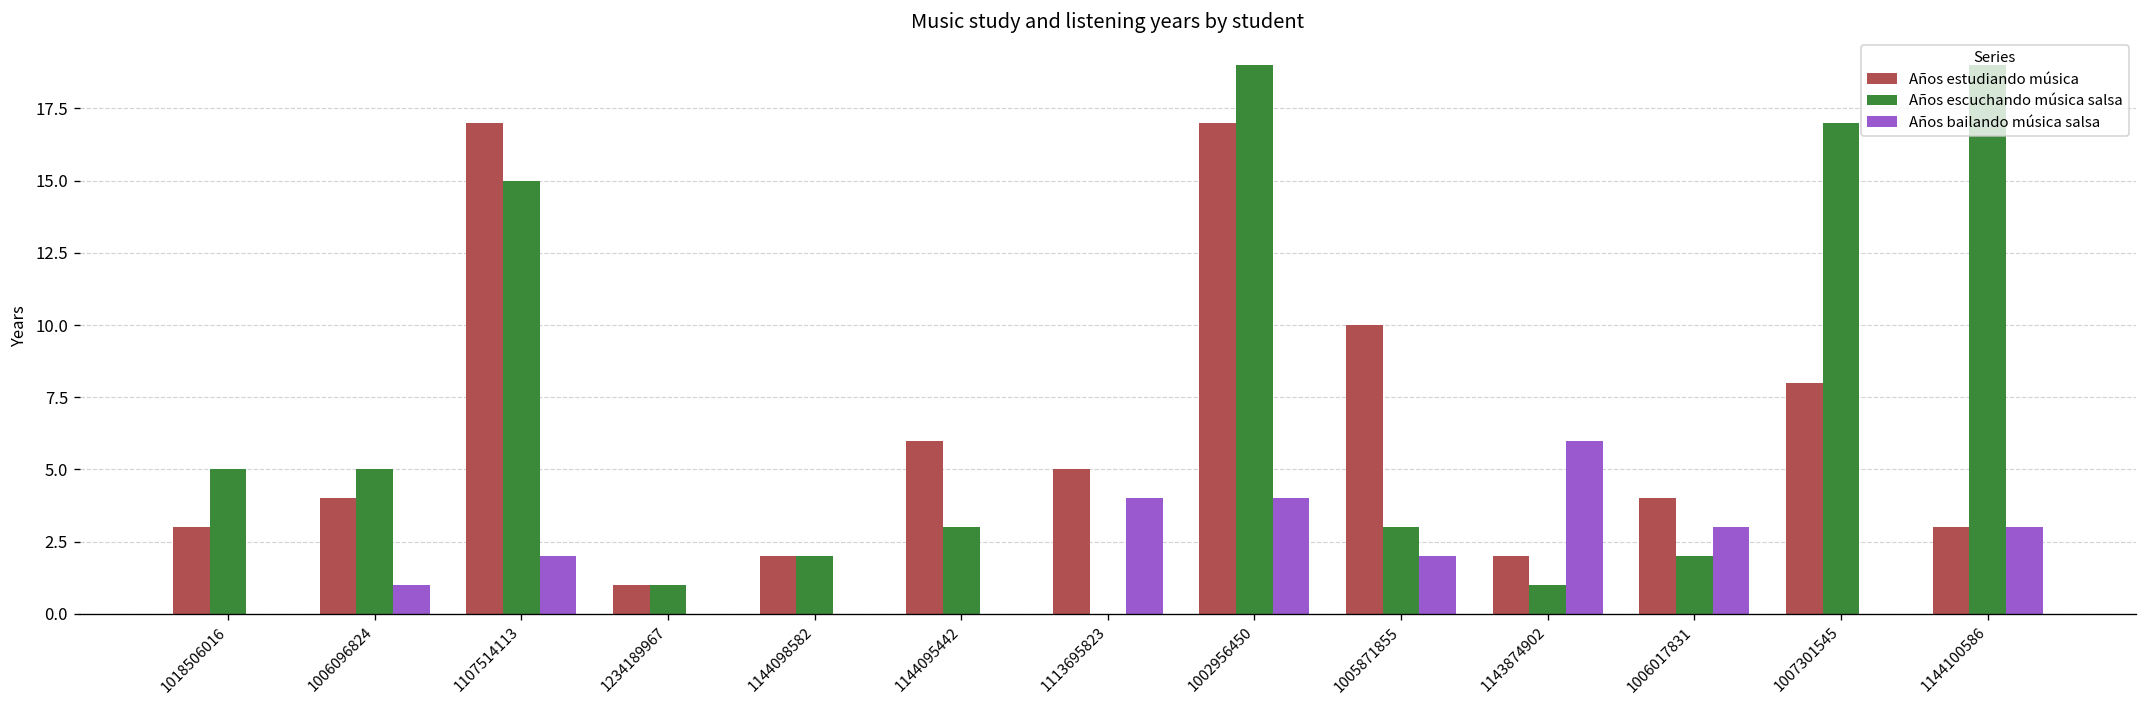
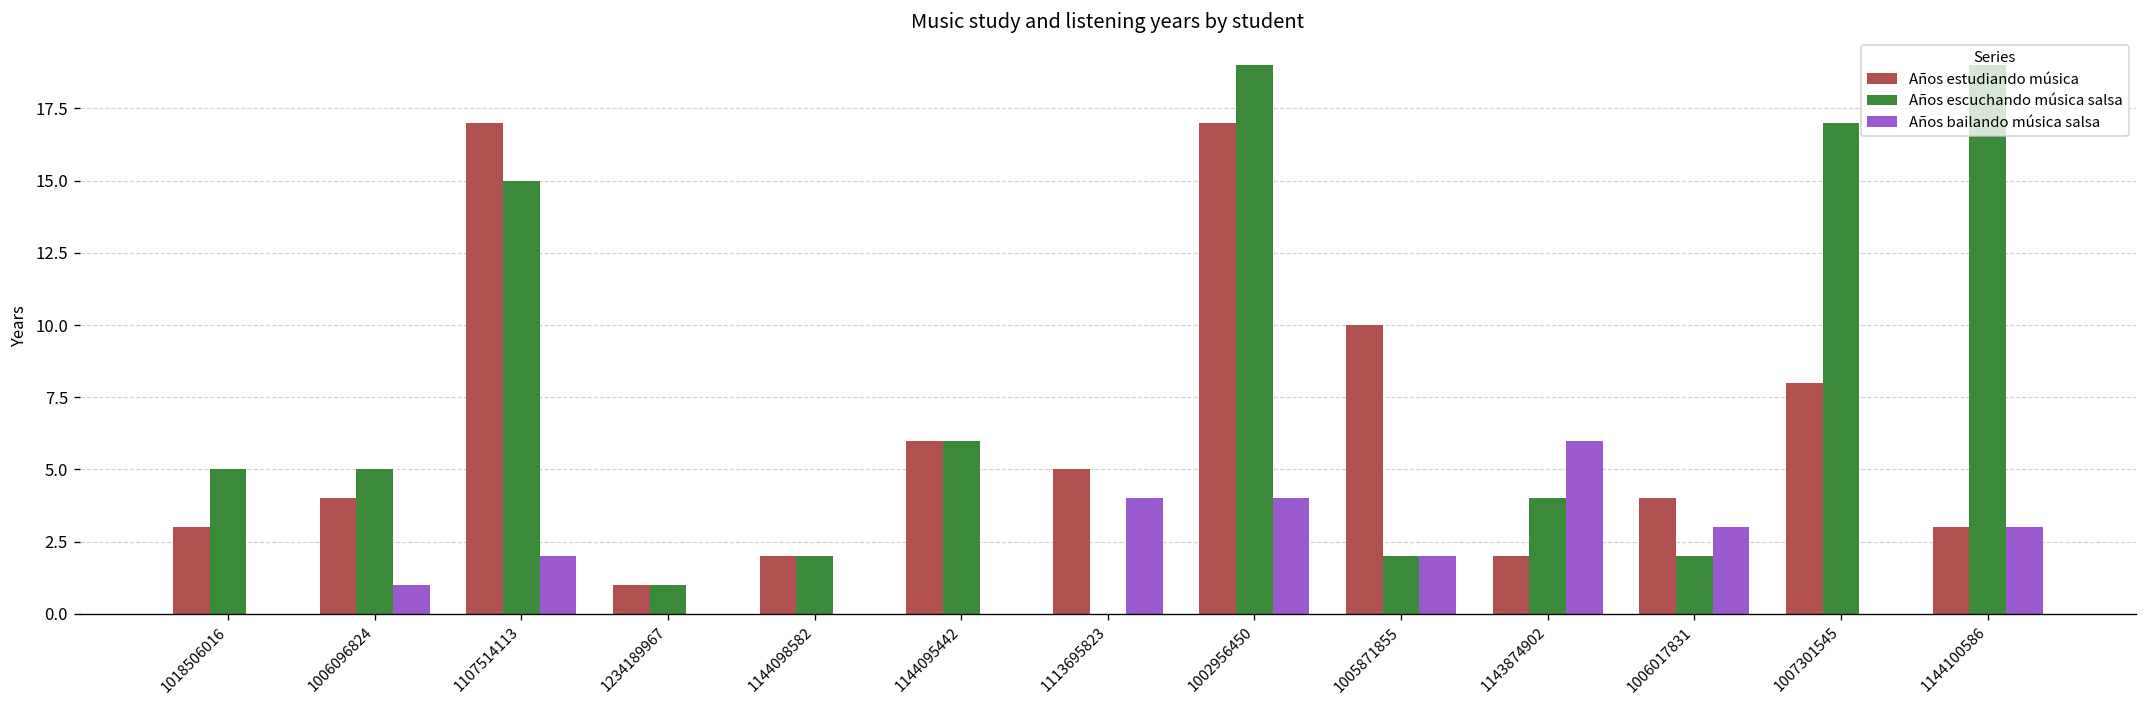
  {
    "Años estudiando música": {
      "1018506016": 3,
      "1006096824": 4,
      "1107514113": 17,
      "1234189967": 1,
      "1144098582": 2,
      "1144095442": 6,
      "1113695823": 5,
      "1002956450": 17,
      "1005871855": 10,
      "1143874902": 2,
      "1006017831": 4,
      "1007301545": 8,
      "1144100586": 3
    },
    "Años escuchando música salsa": {
      "1018506016": 5,
      "1006096824": 5,
      "1107514113": 15,
      "1234189967": 1,
      "1144098582": 2,
-     "1144095442": 3,
+     "1144095442": 6,
      "1113695823": 0,
      "1002956450": 19,
-     "1005871855": 3,
-     "1143874902": 1,
+     "1005871855": 2,
+     "1143874902": 4,
      "1006017831": 2,
      "1007301545": 17
    },
    "Años bailando música salsa": {
      "1018506016": 0,
      "1006096824": 1,
      "1107514113": 2,
      "1234189967": 0,
      "1144098582": 0,
      "1144095442": 0,
      "1113695823": 4,
      "1002956450": 4,
      "1005871855": 2,
      "1143874902": 6,
      "1006017831": 3,
      "1007301545": 0,
      "1144100586": 3
    }
  }
